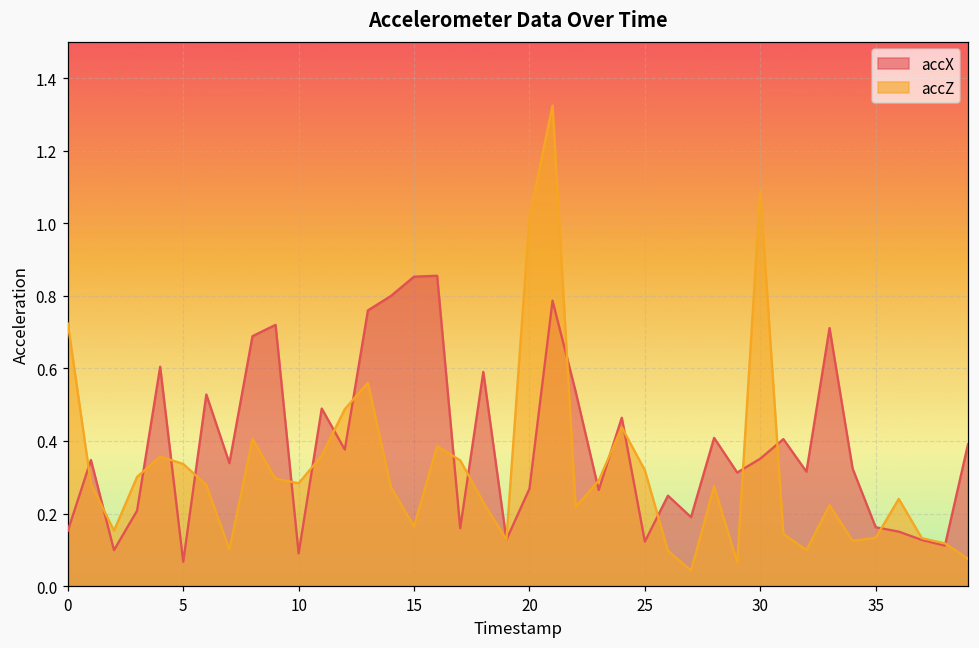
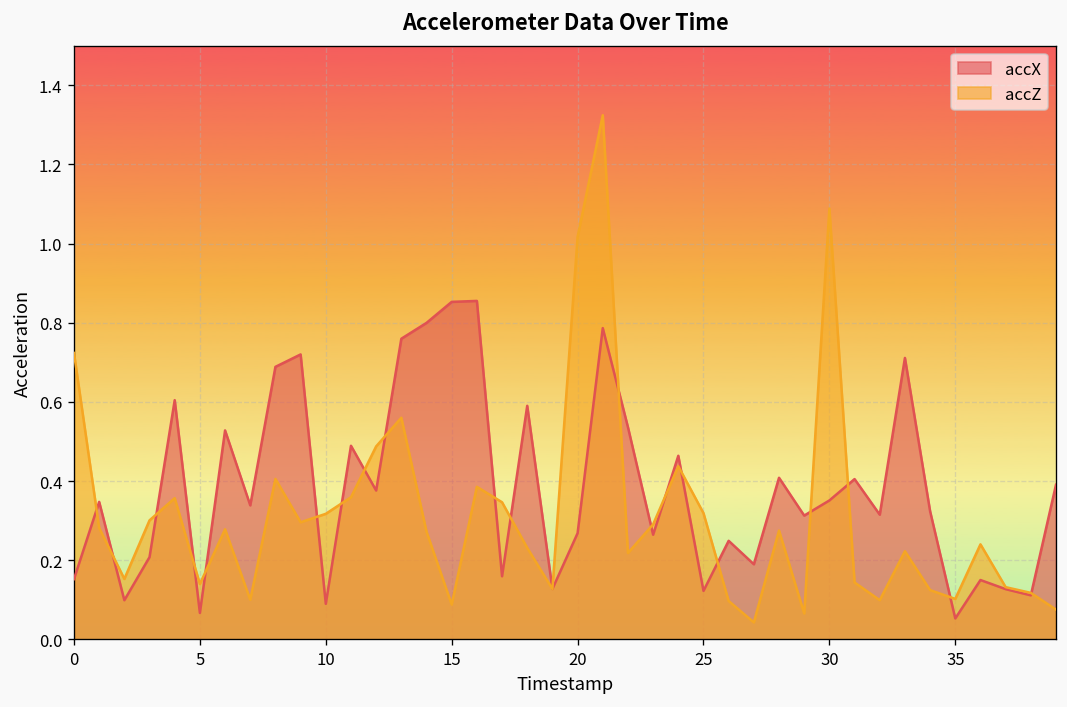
  {
    "accX": {
      "0": 0.15,
      "5": 0.07,
      "10": 0.09,
      "15": 0.85,
      "20": 0.27,
      "25": 0.12,
      "30": 0.35,
-     "35": 0.16
+     "35": 0.05
    },
    "accZ": {
      "0": 0.72,
-     "5": 0.34,
-     "10": 0.28,
-     "15": 0.16,
+     "5": 0.14,
+     "10": 0.32,
+     "15": 0.09,
      "20": 1.02,
      "25": 0.32,
      "30": 1.09,
-     "35": 0.13
+     "35": 0.10
    }
  }
